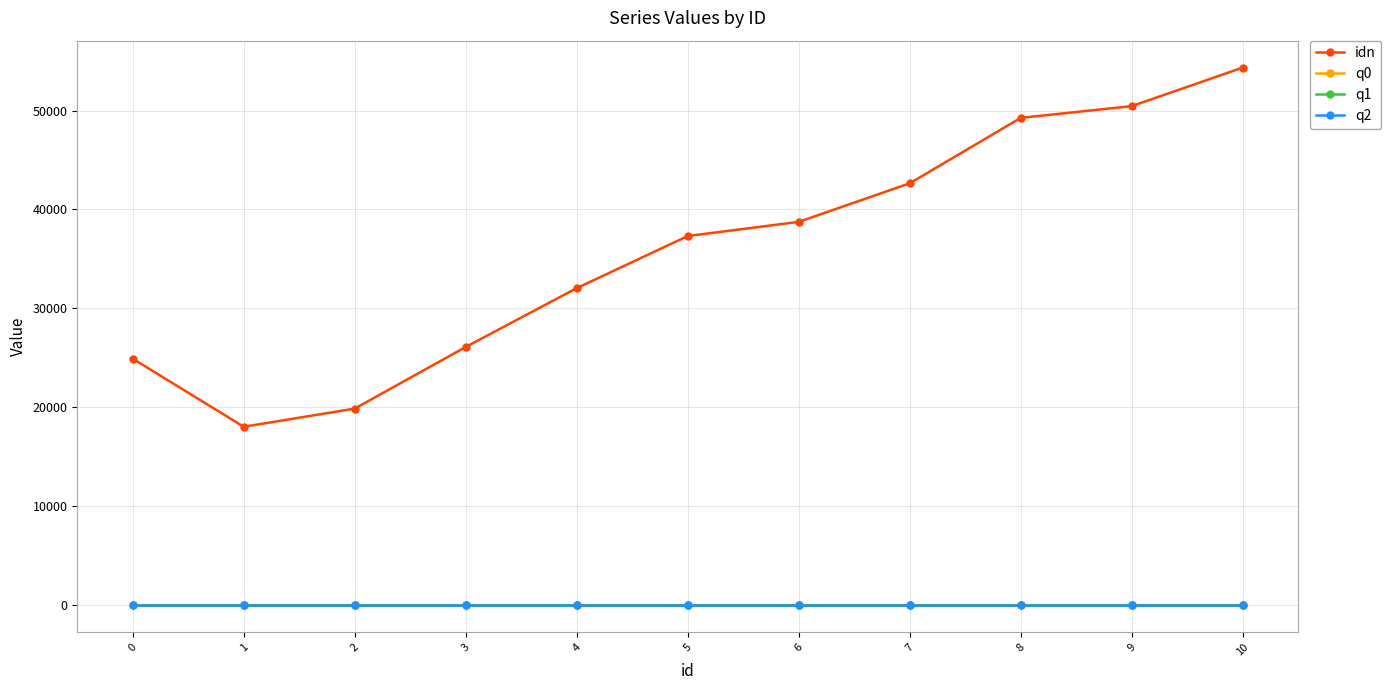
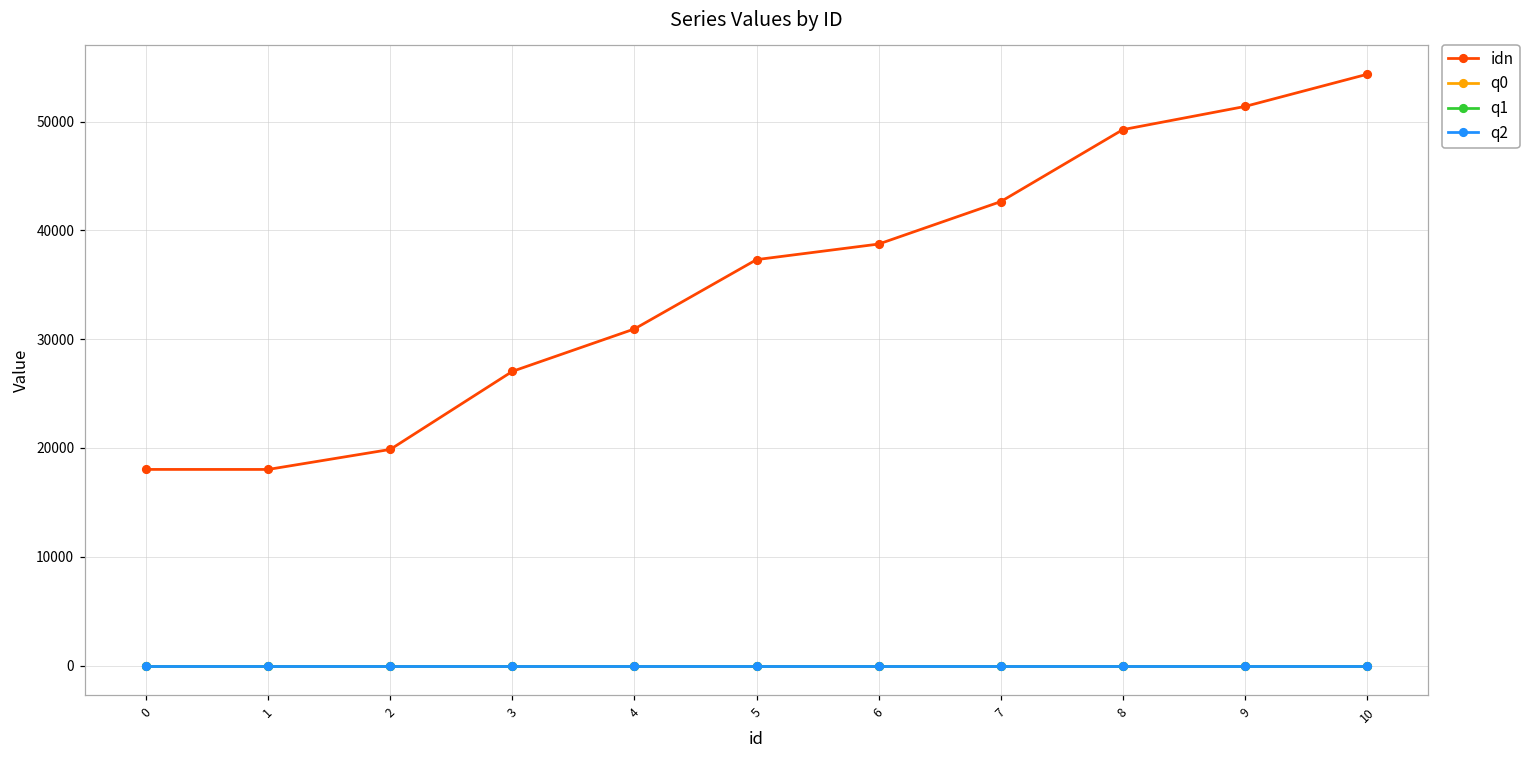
  {
    "idn": {
-     "0": 25000,
+     "0": 18000,
      "1": 18000,
      "2": 20000,
-     "3": 26000,
-     "4": 32000,
+     "3": 27000,
+     "4": 31000,
      "5": 37000,
      "6": 39000,
      "7": 43000,
      "8": 49000,
-     "9": 50000,
+     "9": 51000,
      "10": 54000
    },
    "q2": {
      "0": 0,
      "1": 0,
      "2": 0,
      "3": 0,
      "4": 0,
      "5": 0,
      "6": 0,
      "7": 0,
      "8": 0,
      "9": 0,
      "10": 0
    }
  }
